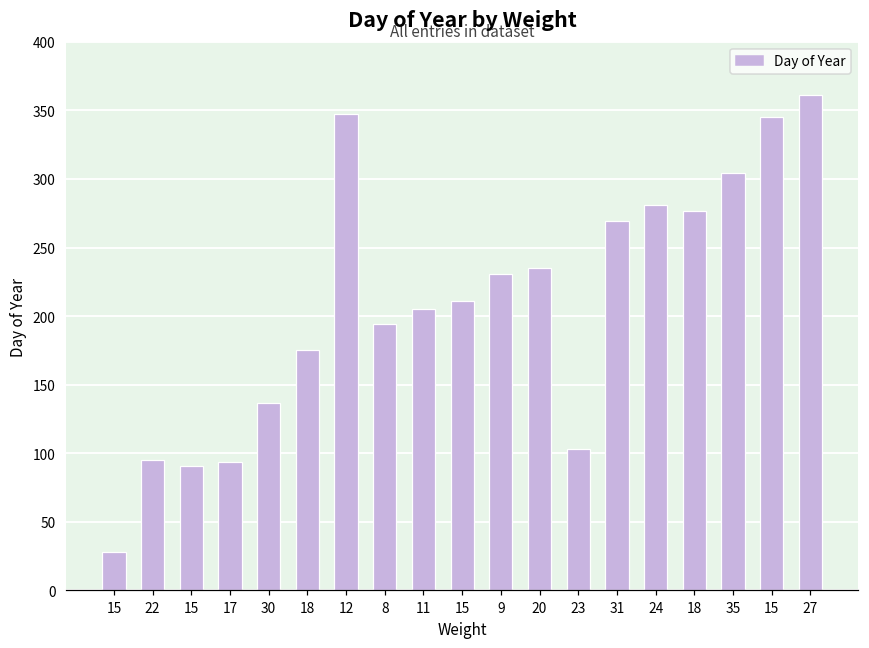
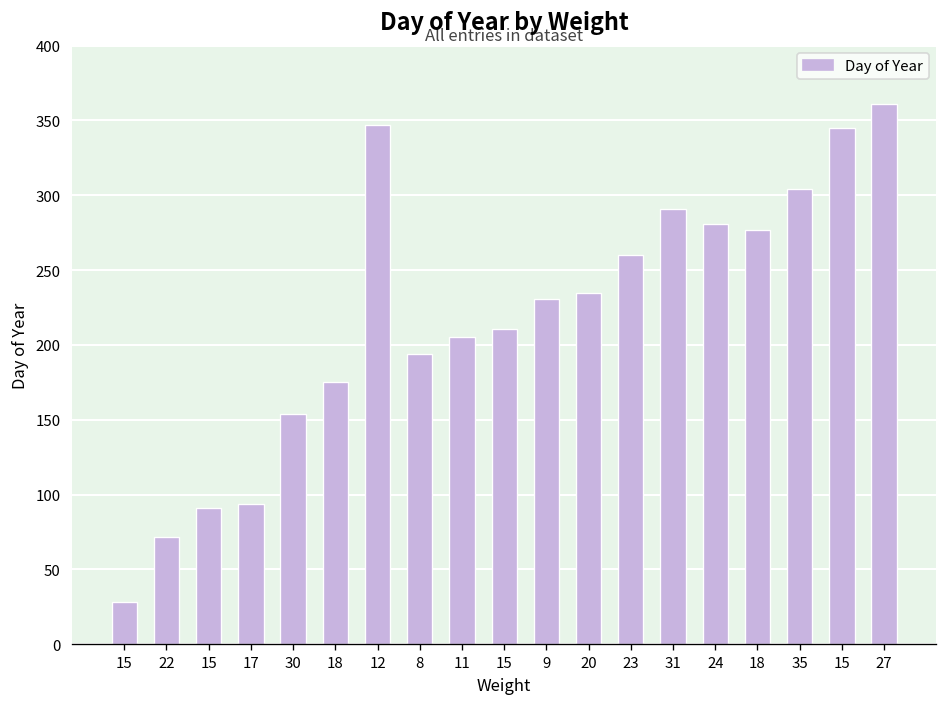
  {
-   "22": 95,
+   "22": 72,
    "17": 94,
-   "30": 137,
+   "30": 154,
    "12": 347,
    "8": 194,
    "11": 205,
    "9": 231,
    "20": 235,
-   "23": 103,
-   "31": 269,
+   "23": 260,
+   "31": 291,
    "24": 281,
    "35": 304,
    "27": 361
  }
